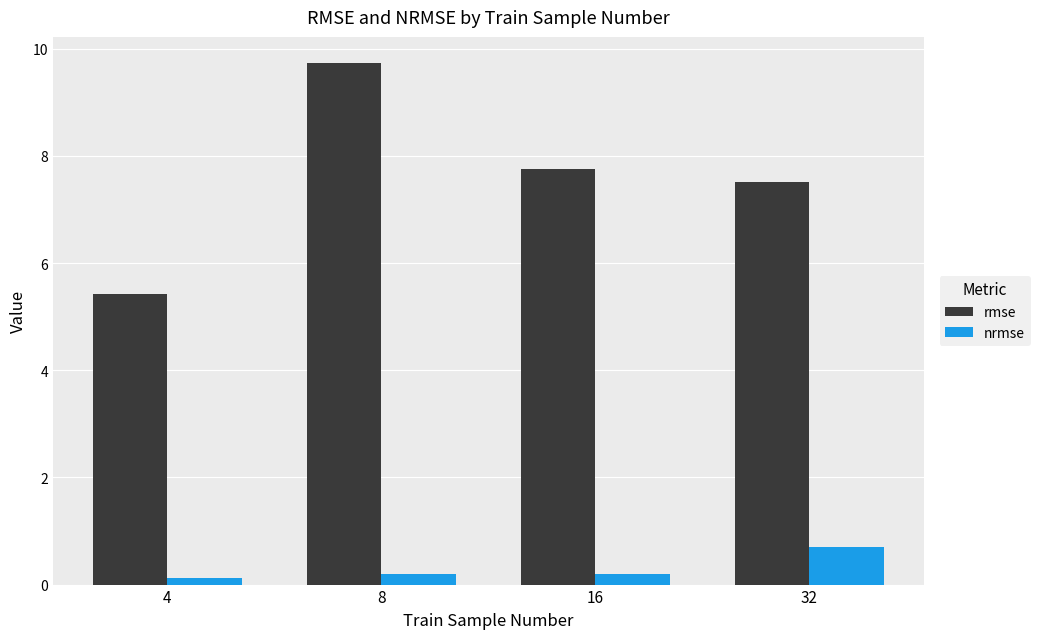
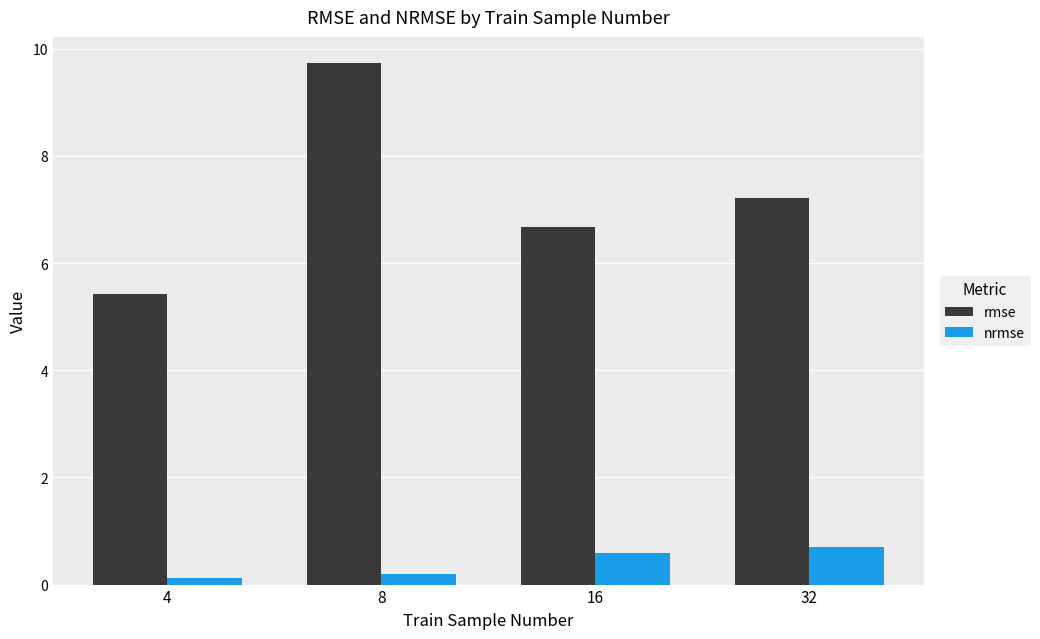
  {
    "rmse": {
      "4": 5.4,
      "8": 9.7,
-     "16": 7.8,
-     "32": 7.5
+     "16": 6.7,
+     "32": 7.2
    },
    "nrmse": {
      "4": 0.1,
      "8": 0.2,
-     "16": 0.2,
+     "16": 0.6,
      "32": 0.7
    }
  }
